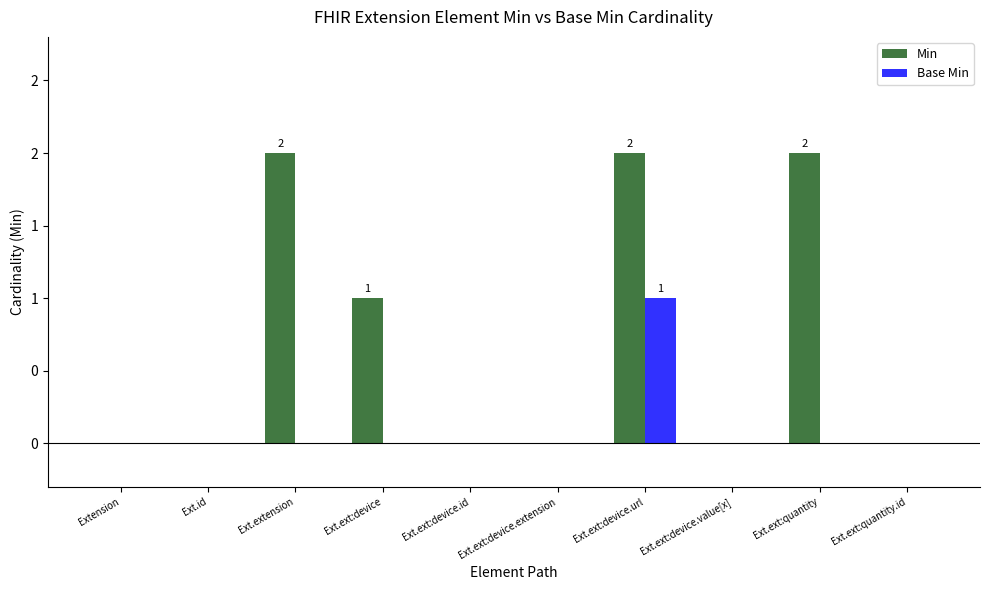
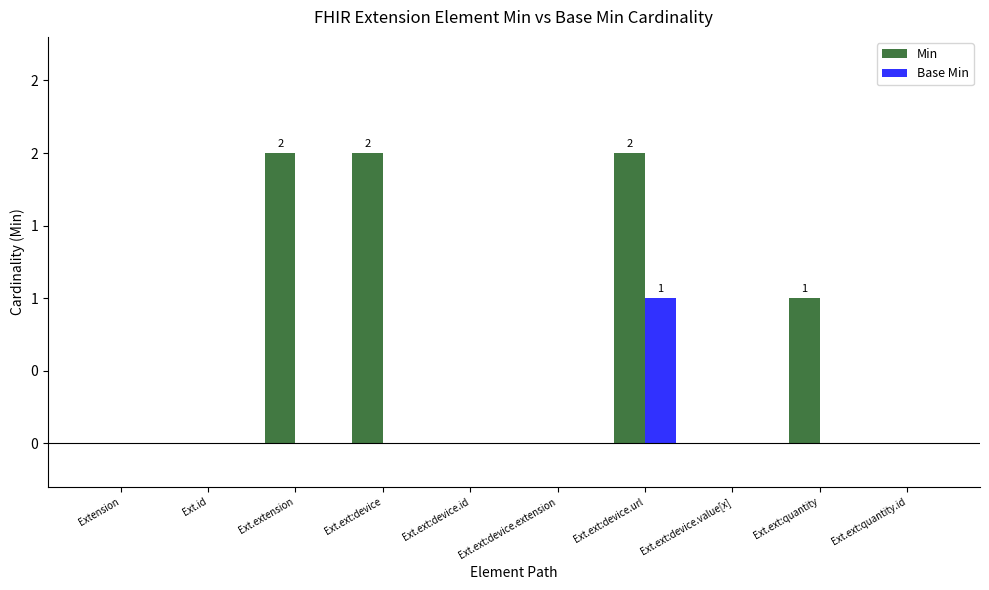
  {
    "Min": {
      "Ext.extension": 2,
-     "Ext.ext:device": 1,
+     "Ext.ext:device": 2,
      "Ext.ext:device.url": 2,
-     "Ext.ext:quantity": 2
+     "Ext.ext:quantity": 1
    },
    "Base Min": {
      "Ext.ext:device.url": 1
    }
  }
